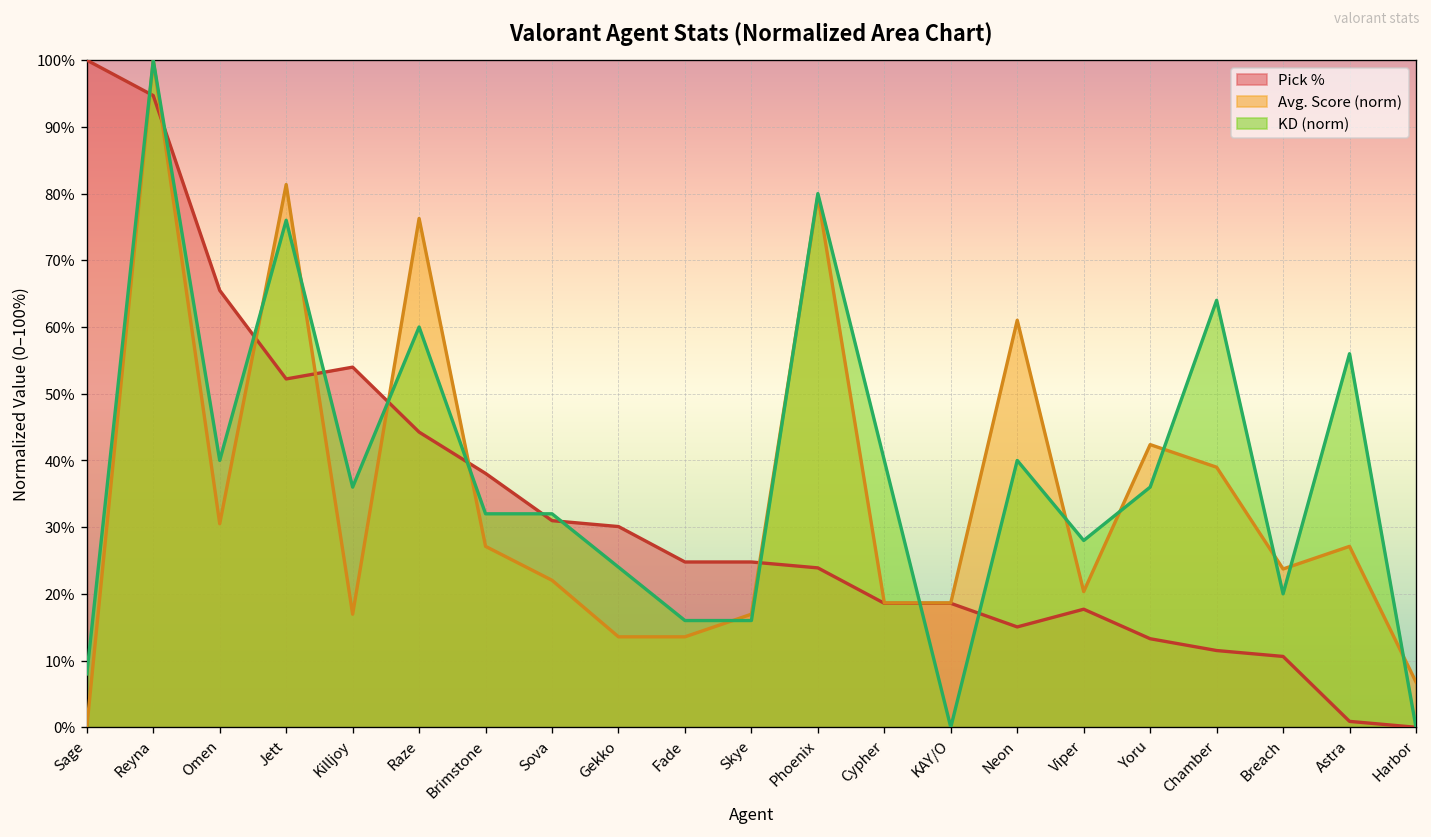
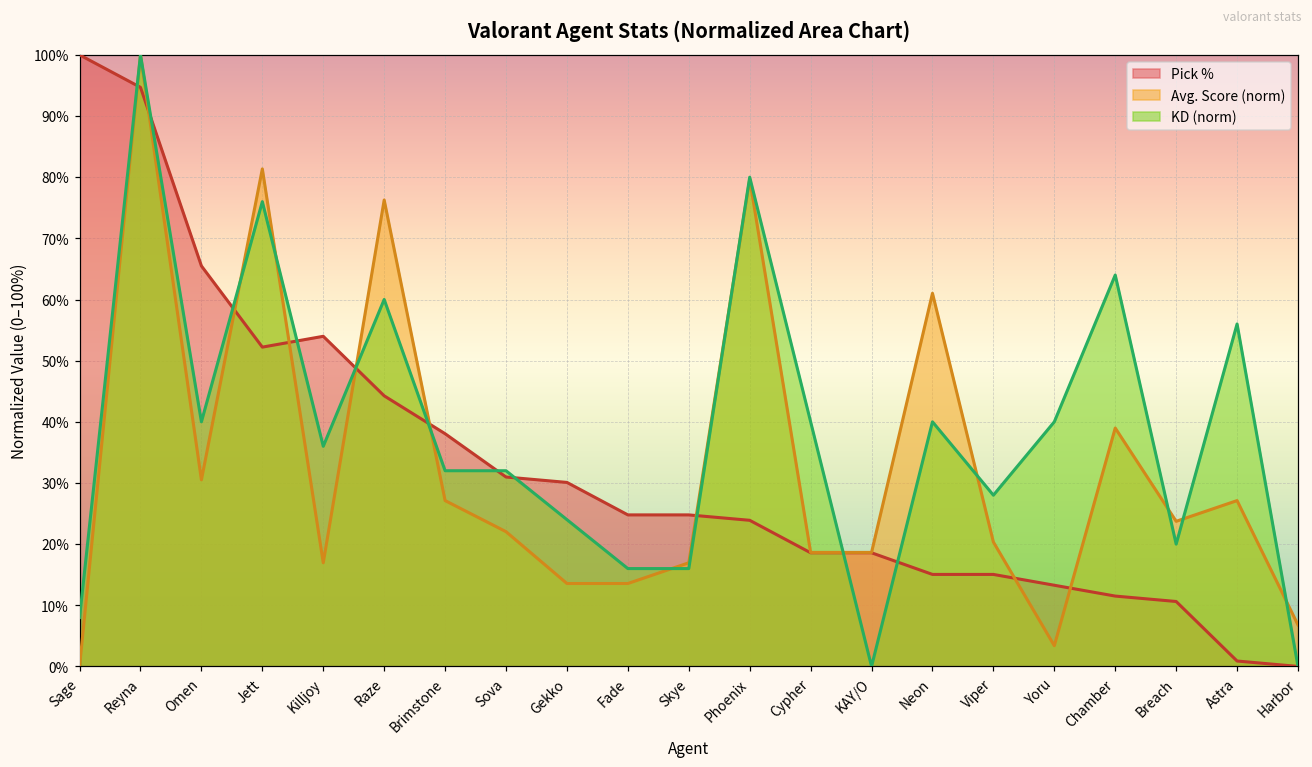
  {
    "Pick %": {
      "Sage": "100%",
      "Reyna": "95%",
      "Omen": "65%",
      "Jett": "52%",
      "Killjoy": "54%",
      "Raze": "44%",
      "Brimstone": "38%",
      "Sova": "31%",
      "Gekko": "30%",
      "Fade": "25%",
      "Skye": "25%",
      "Phoenix": "24%",
      "Neon": "15%",
-     "Viper": "18%",
+     "Viper": "15%",
      "Yoru": "13%",
      "Chamber": "12%",
      "Breach": "11%",
      "Astra": "1%"
    },
    "Avg. Score (norm)": {
      "Sage": "0%",
      "Omen": "31%",
      "Jett": "81%",
      "Killjoy": "17%",
      "Raze": "76%",
      "Brimstone": "27%",
      "Sova": "22%",
      "Gekko": "14%",
      "Fade": "14%",
      "Skye": "17%",
      "Neon": "61%",
      "Viper": "20%",
-     "Yoru": "42%",
+     "Yoru": "3%",
      "Chamber": "39%",
      "Breach": "24%",
      "Astra": "27%",
      "Harbor": "7%"
    },
    "KD (norm)": {
      "Sage": "8%",
      "Omen": "40%",
      "Jett": "76%",
      "Killjoy": "36%",
      "Raze": "60%",
      "Brimstone": "32%",
      "Sova": "32%",
      "Gekko": "24%",
      "Fade": "16%",
      "Skye": "16%",
      "Cypher": "40%",
      "KAY/O": "0%",
      "Neon": "40%",
      "Viper": "28%",
-     "Yoru": "36%",
+     "Yoru": "40%",
      "Chamber": "64%",
      "Breach": "20%",
      "Astra": "56%"
    }
  }
